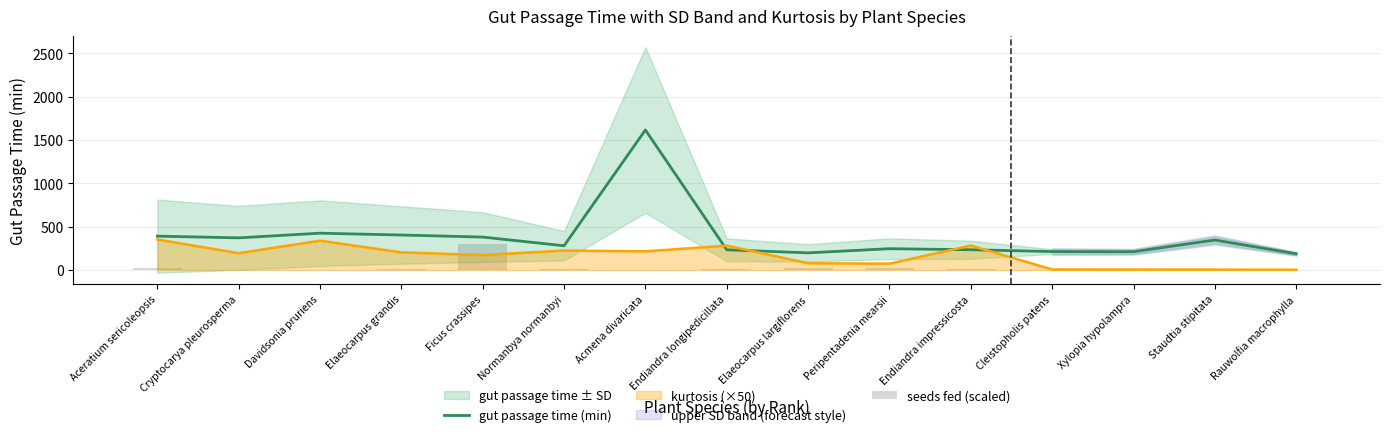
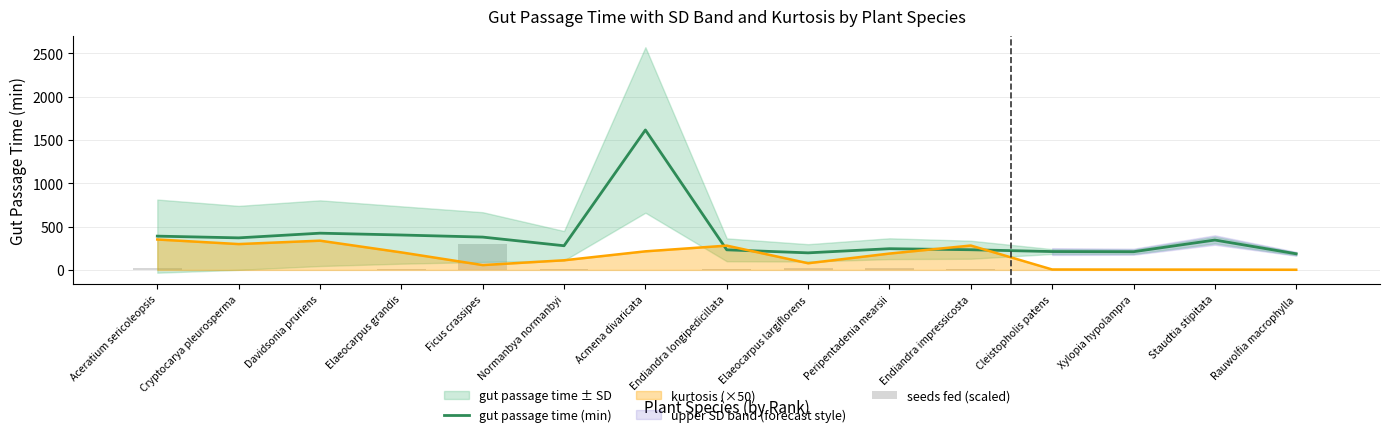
  {
    "kurtosis (×50)": {
      "Aceratium sericoleopsis": 400,
-     "Cryptocarya pleurosperma": 200,
+     "Cryptocarya pleurosperma": 300,
      "Davidsonia pruriens": 300,
      "Elaeocarpus grandis": 200,
-     "Ficus crassipes": 200,
-     "Normanbya normanbyi": 200,
+     "Ficus crassipes": 100,
+     "Normanbya normanbyi": 100,
      "Acmena divaricata": 200,
      "Endiandra longipedicillata": 300,
      "Elaeocarpus largiflorens": 100,
-     "Peripentadenia mearsii": 100,
+     "Peripentadenia mearsii": 200,
      "Endiandra impressicosta": 300,
      "Cleistopholis patens": 0,
      "Xylopia hypolampra": 0,
      "Staudtia stipitata": 0,
      "Rauwolfia macrophylla": 0
    }
  }
